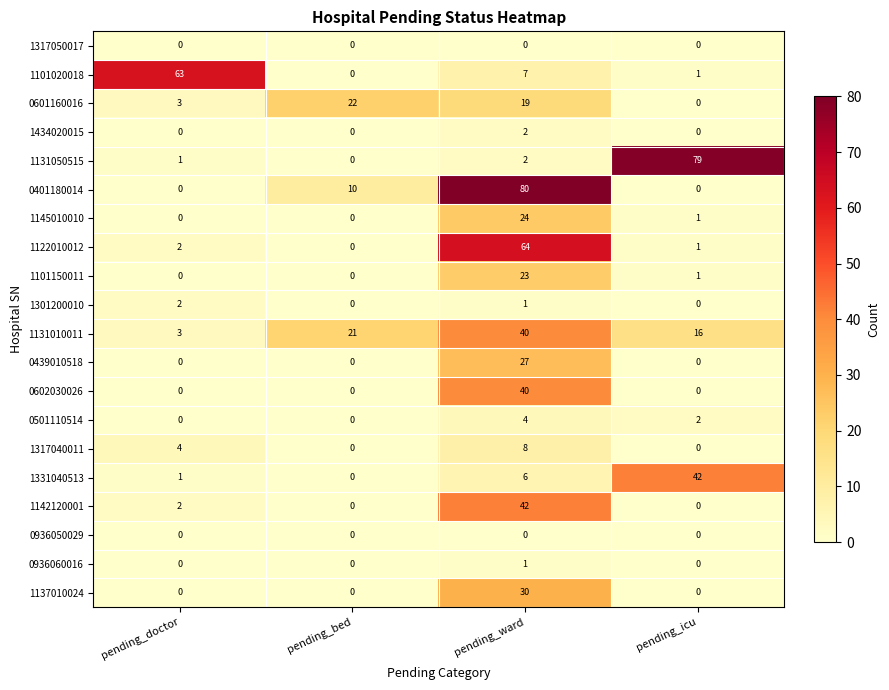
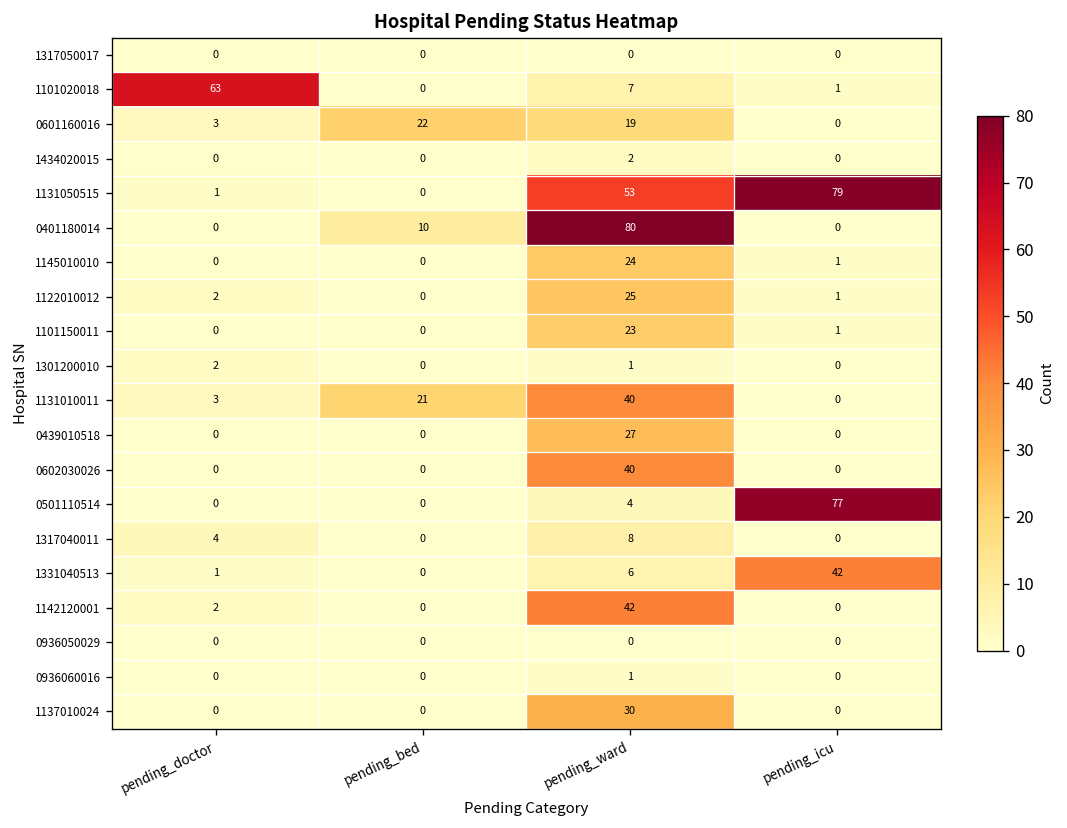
  {
    "1317050017": {
      "pending_doctor": 0,
      "pending_bed": 0,
      "pending_ward": 0,
      "pending_icu": 0
    },
    "1101020018": {
      "pending_doctor": 63,
      "pending_bed": 0,
      "pending_ward": 7,
      "pending_icu": 1
    },
    "0601160016": {
      "pending_doctor": 3,
      "pending_bed": 22,
      "pending_ward": 19,
      "pending_icu": 0
    },
    "1434020015": {
      "pending_doctor": 0,
      "pending_bed": 0,
      "pending_ward": 2,
      "pending_icu": 0
    },
    "1131050515": {
      "pending_doctor": 1,
      "pending_bed": 0,
-     "pending_ward": 2,
+     "pending_ward": 53,
      "pending_icu": 79
    },
    "0401180014": {
      "pending_doctor": 0,
      "pending_bed": 10,
      "pending_ward": 80,
      "pending_icu": 0
    },
    "1145010010": {
      "pending_doctor": 0,
      "pending_bed": 0,
      "pending_ward": 24,
      "pending_icu": 1
    },
    "1122010012": {
      "pending_doctor": 2,
      "pending_bed": 0,
-     "pending_ward": 64,
+     "pending_ward": 25,
      "pending_icu": 1
    },
    "1101150011": {
      "pending_doctor": 0,
      "pending_bed": 0,
      "pending_ward": 23,
      "pending_icu": 1
    },
    "1301200010": {
      "pending_doctor": 2,
      "pending_bed": 0,
      "pending_ward": 1,
      "pending_icu": 0
    },
    "1131010011": {
      "pending_doctor": 3,
      "pending_bed": 21,
      "pending_ward": 40,
-     "pending_icu": 16
+     "pending_icu": 0
    },
    "0439010518": {
      "pending_doctor": 0,
      "pending_bed": 0,
      "pending_ward": 27,
      "pending_icu": 0
    },
    "0602030026": {
      "pending_doctor": 0,
      "pending_bed": 0,
      "pending_ward": 40,
      "pending_icu": 0
    },
    "0501110514": {
      "pending_doctor": 0,
      "pending_bed": 0,
      "pending_ward": 4,
-     "pending_icu": 2
+     "pending_icu": 77
    },
    "1317040011": {
      "pending_doctor": 4,
      "pending_bed": 0,
      "pending_ward": 8,
      "pending_icu": 0
    },
    "1331040513": {
      "pending_doctor": 1,
      "pending_bed": 0,
      "pending_ward": 6,
      "pending_icu": 42
    },
    "1142120001": {
      "pending_doctor": 2,
      "pending_bed": 0,
      "pending_ward": 42,
      "pending_icu": 0
    },
    "0936050029": {
      "pending_doctor": 0,
      "pending_bed": 0,
      "pending_ward": 0,
      "pending_icu": 0
    },
    "0936060016": {
      "pending_doctor": 0,
      "pending_bed": 0,
      "pending_ward": 1,
      "pending_icu": 0
    },
    "1137010024": {
      "pending_doctor": 0,
      "pending_bed": 0,
      "pending_ward": 30,
      "pending_icu": 0
    }
  }
